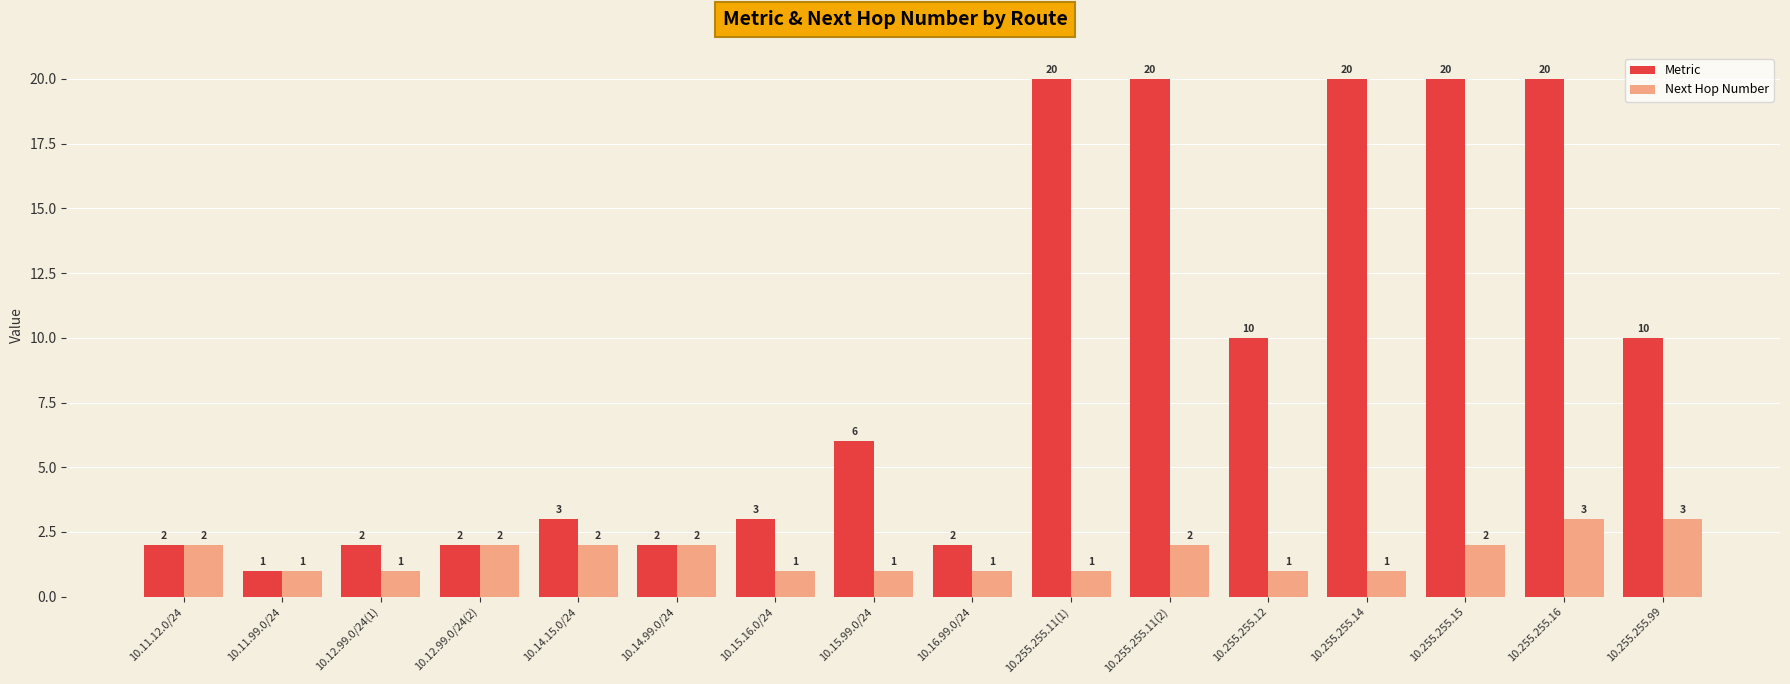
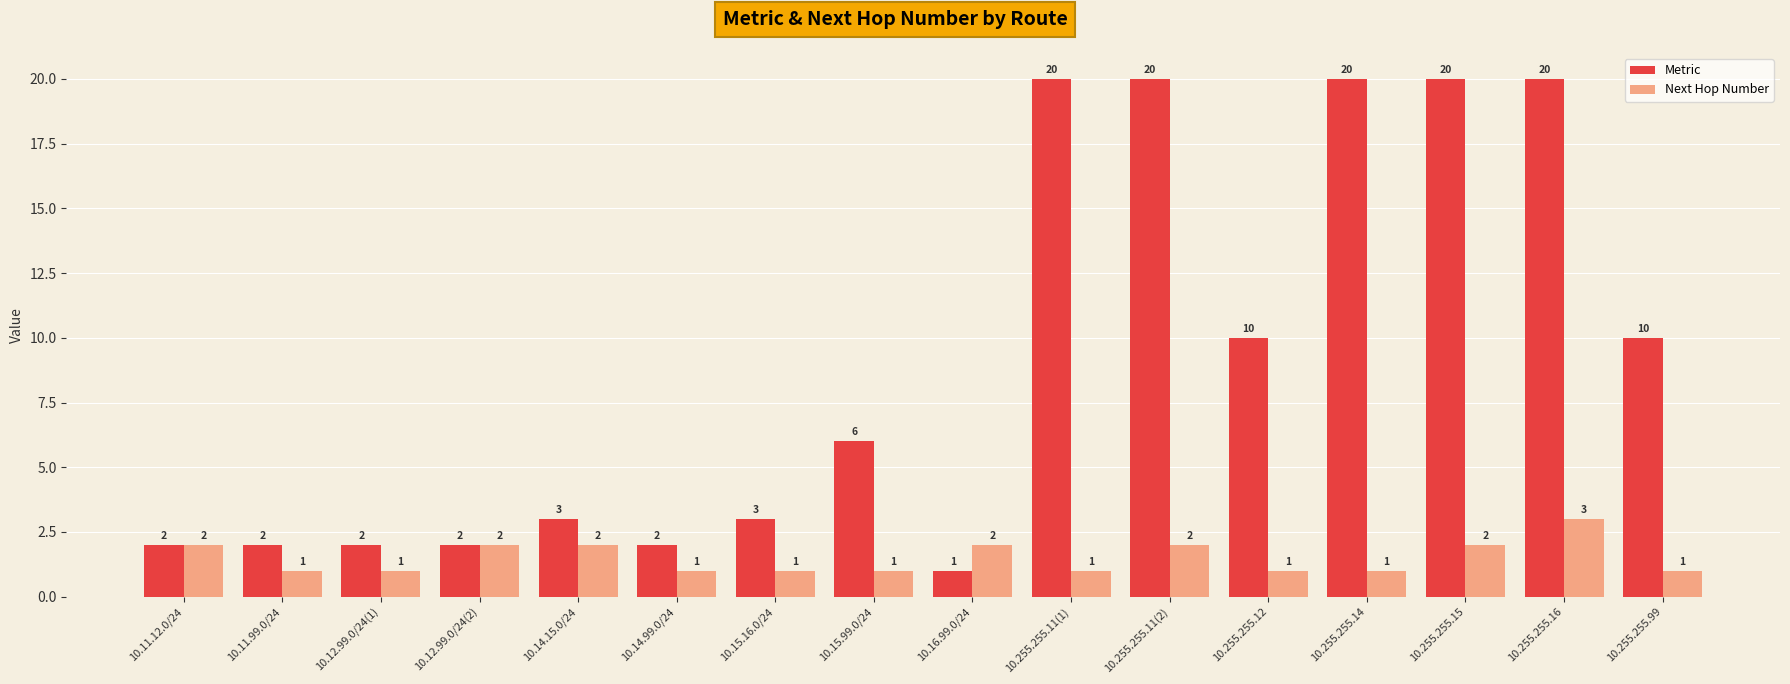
  {
    "Metric": {
      "10.11.12.0/24": 2,
-     "10.11.99.0/24": 1,
+     "10.11.99.0/24": 2,
      "10.12.99.0/24(1)": 2,
      "10.12.99.0/24(2)": 2,
      "10.14.15.0/24": 3,
      "10.14.99.0/24": 2,
      "10.15.16.0/24": 3,
      "10.15.99.0/24": 6,
-     "10.16.99.0/24": 2,
+     "10.16.99.0/24": 1,
      "10.255.255.11(1)": 20,
      "10.255.255.11(2)": 20,
      "10.255.255.12": 10,
      "10.255.255.14": 20,
      "10.255.255.15": 20,
      "10.255.255.16": 20,
      "10.255.255.99": 10
    },
    "Next Hop Number": {
      "10.11.12.0/24": 2,
      "10.11.99.0/24": 1,
      "10.12.99.0/24(1)": 1,
      "10.12.99.0/24(2)": 2,
      "10.14.15.0/24": 2,
-     "10.14.99.0/24": 2,
+     "10.14.99.0/24": 1,
      "10.15.16.0/24": 1,
      "10.15.99.0/24": 1,
-     "10.16.99.0/24": 1,
+     "10.16.99.0/24": 2,
      "10.255.255.11(1)": 1,
      "10.255.255.11(2)": 2,
      "10.255.255.12": 1,
      "10.255.255.14": 1,
      "10.255.255.15": 2,
      "10.255.255.16": 3,
-     "10.255.255.99": 3
+     "10.255.255.99": 1
    }
  }
